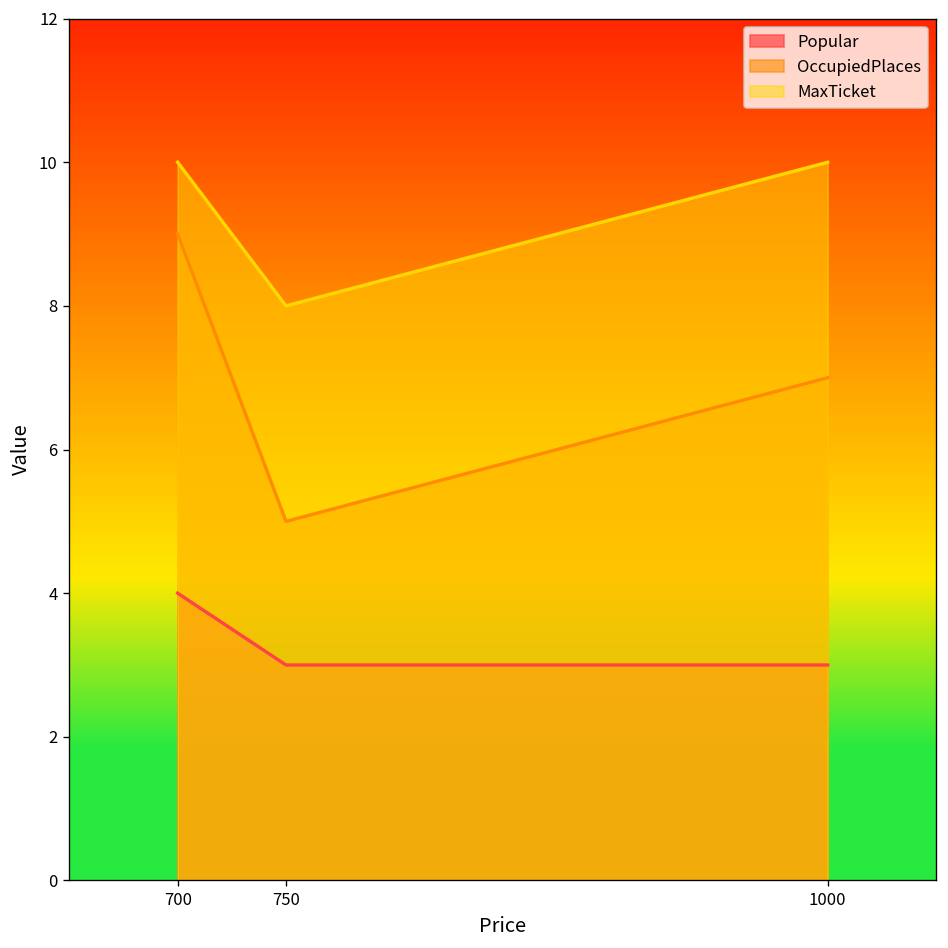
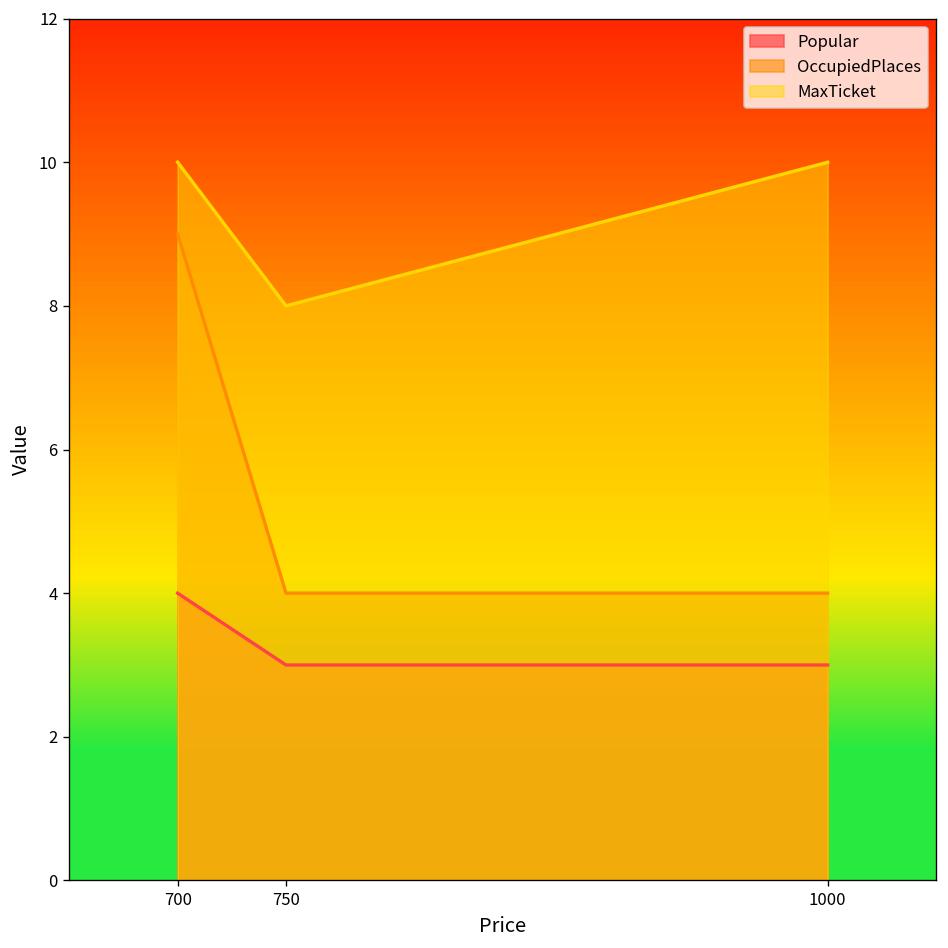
  {
    "Popular": {
      "700": 4,
      "750": 3,
      "1000": 3
    },
    "OccupiedPlaces": {
      "700": 9,
-     "750": 5,
-     "1000": 7
+     "750": 4,
+     "1000": 4
    },
    "MaxTicket": {
      "700": 10,
      "750": 8,
      "1000": 10
    }
  }
